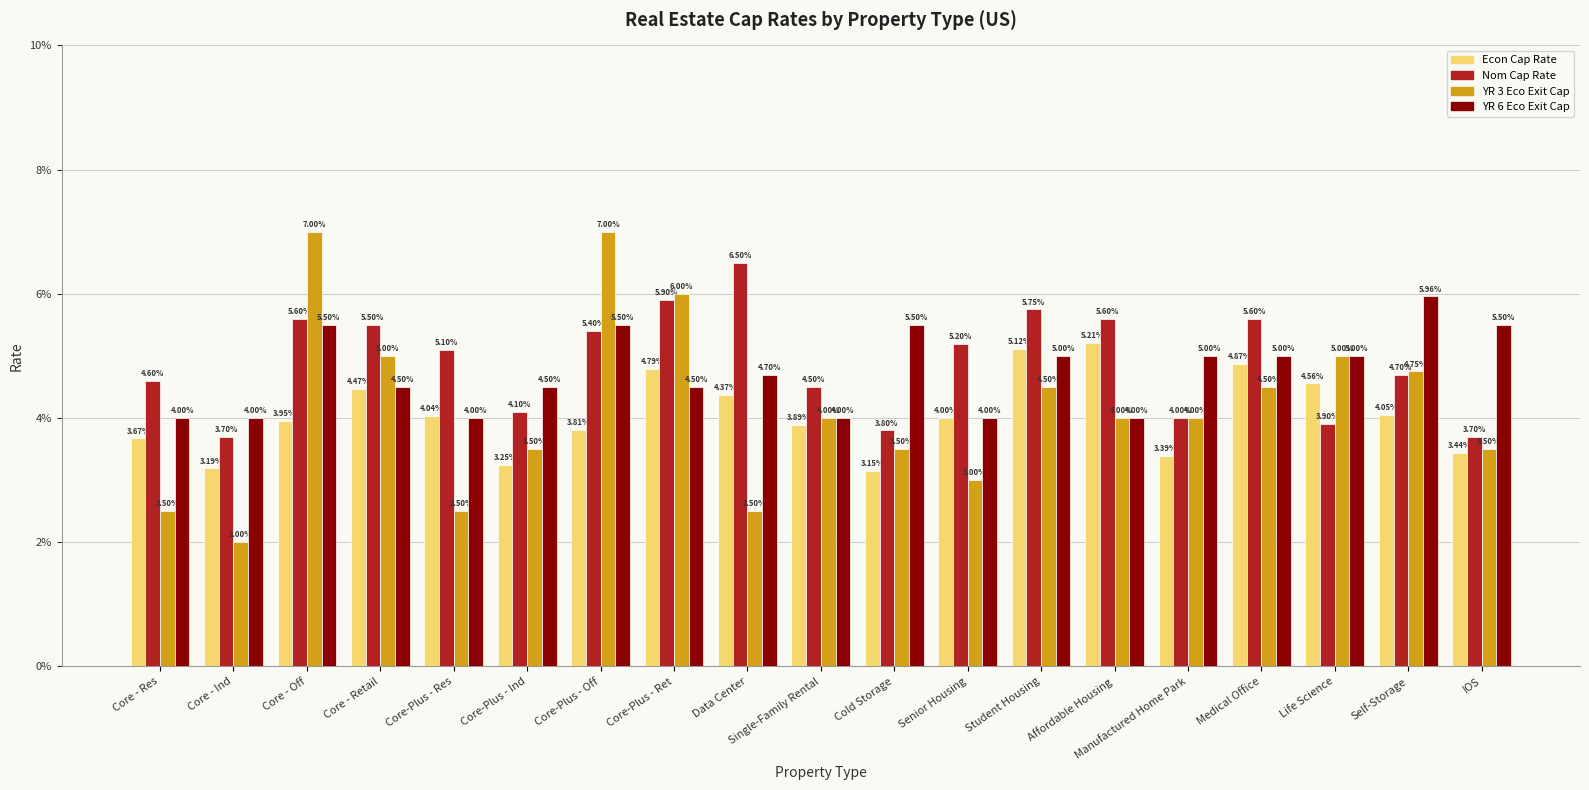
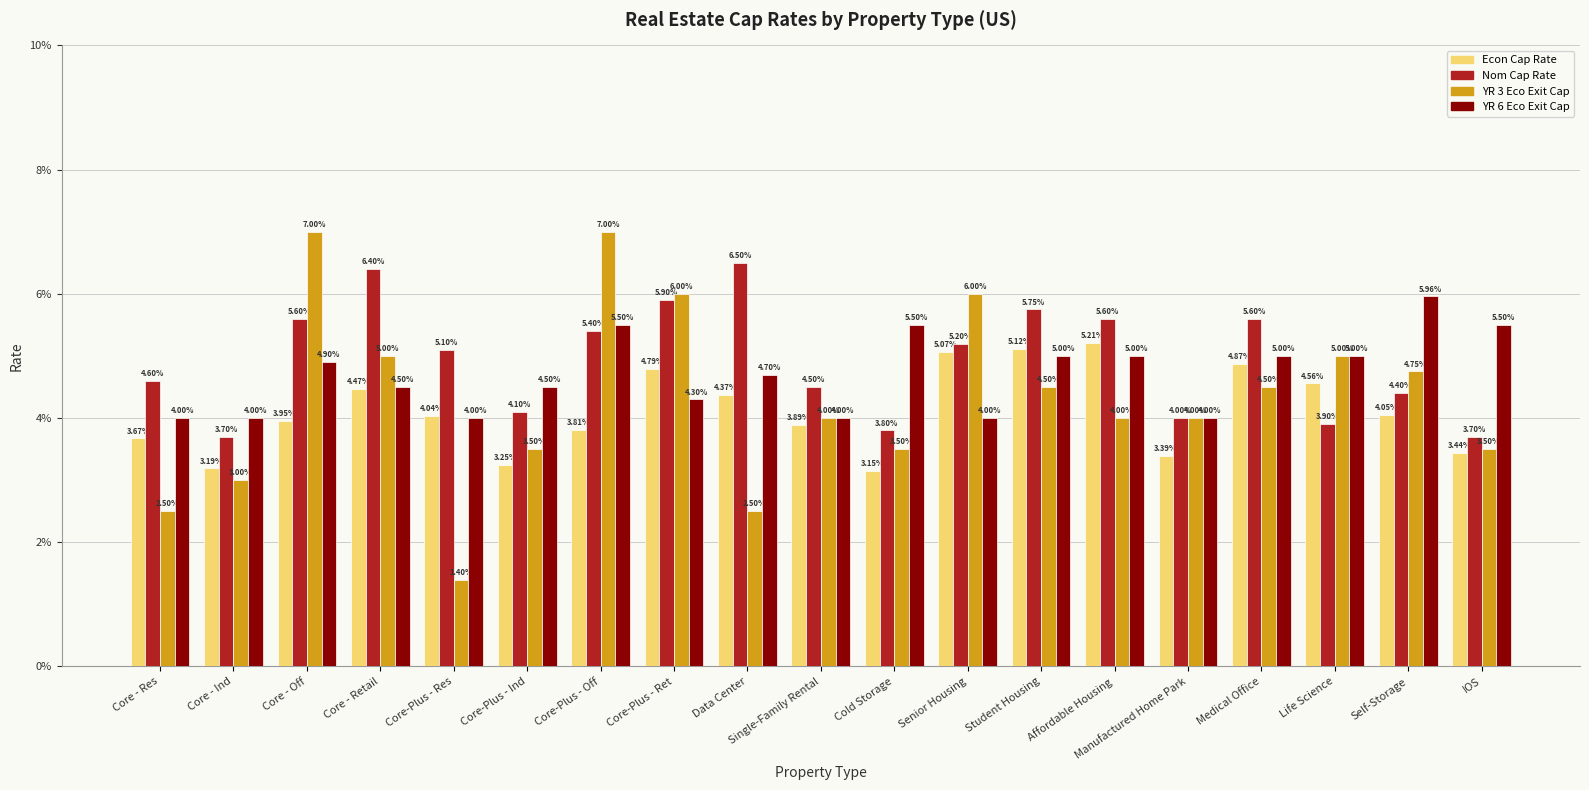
  {
    "Econ Cap Rate": {
      "Core - Res": "3.67%",
      "Core - Ind": "3.19%",
      "Core - Off": "3.95%",
      "Core - Retail": "4.47%",
      "Core-Plus - Res": "4.04%",
      "Core-Plus - Ind": "3.25%",
      "Core-Plus - Off": "3.81%",
      "Core-Plus - Ret": "4.79%",
      "Data Center": "4.37%",
      "Single-Family Rental": "3.89%",
      "Cold Storage": "3.15%",
-     "Senior Housing": "4.00%",
+     "Senior Housing": "5.07%",
      "Student Housing": "5.12%",
      "Affordable Housing": "5.21%",
      "Manufactured Home Park": "3.39%",
      "Medical Office": "4.87%",
      "Life Science": "4.56%",
      "Self-Storage": "4.05%",
      "IOS": "3.44%"
    },
    "Nom Cap Rate": {
      "Core - Res": "4.60%",
      "Core - Ind": "3.70%",
      "Core - Off": "5.60%",
-     "Core - Retail": "5.50%",
+     "Core - Retail": "6.40%",
      "Core-Plus - Res": "5.10%",
      "Core-Plus - Ind": "4.10%",
      "Core-Plus - Off": "5.40%",
      "Core-Plus - Ret": "5.90%",
      "Data Center": "6.50%",
      "Single-Family Rental": "4.50%",
      "Cold Storage": "3.80%",
      "Senior Housing": "5.20%",
      "Student Housing": "5.75%",
      "Affordable Housing": "5.60%",
      "Medical Office": "5.60%",
      "Life Science": "3.90%",
-     "Self-Storage": "4.70%",
+     "Self-Storage": "4.40%",
      "IOS": "3.70%"
    },
    "YR 3 Eco Exit Cap": {
      "Core - Res": "2.50%",
-     "Core - Ind": "2.00%",
+     "Core - Ind": "3.00%",
      "Core - Off": "7.00%",
      "Core - Retail": "5.00%",
-     "Core-Plus - Res": "2.50%",
+     "Core-Plus - Res": "1.40%",
      "Core-Plus - Ind": "3.50%",
      "Core-Plus - Off": "7.00%",
      "Core-Plus - Ret": "6.00%",
      "Data Center": "2.50%",
      "Cold Storage": "3.50%",
-     "Senior Housing": "3.00%",
+     "Senior Housing": "6.00%",
      "Student Housing": "4.50%",
      "Medical Office": "4.50%",
      "IOS": "3.50%"
    },
    "YR 6 Eco Exit Cap": {
      "Core - Res": "4.00%",
      "Core - Ind": "4.00%",
-     "Core - Off": "5.50%",
+     "Core - Off": "4.90%",
      "Core - Retail": "4.50%",
      "Core-Plus - Res": "4.00%",
      "Core-Plus - Ind": "4.50%",
      "Core-Plus - Off": "5.50%",
-     "Core-Plus - Ret": "4.50%",
+     "Core-Plus - Ret": "4.30%",
      "Data Center": "4.70%",
      "Cold Storage": "5.50%",
      "Senior Housing": "4.00%",
      "Student Housing": "5.00%",
-     "Affordable Housing": "4.00%",
-     "Manufactured Home Park": "5.00%",
+     "Affordable Housing": "5.00%",
+     "Manufactured Home Park": "4.00%",
      "Medical Office": "5.00%",
      "Self-Storage": "5.96%",
      "IOS": "5.50%"
    }
  }
